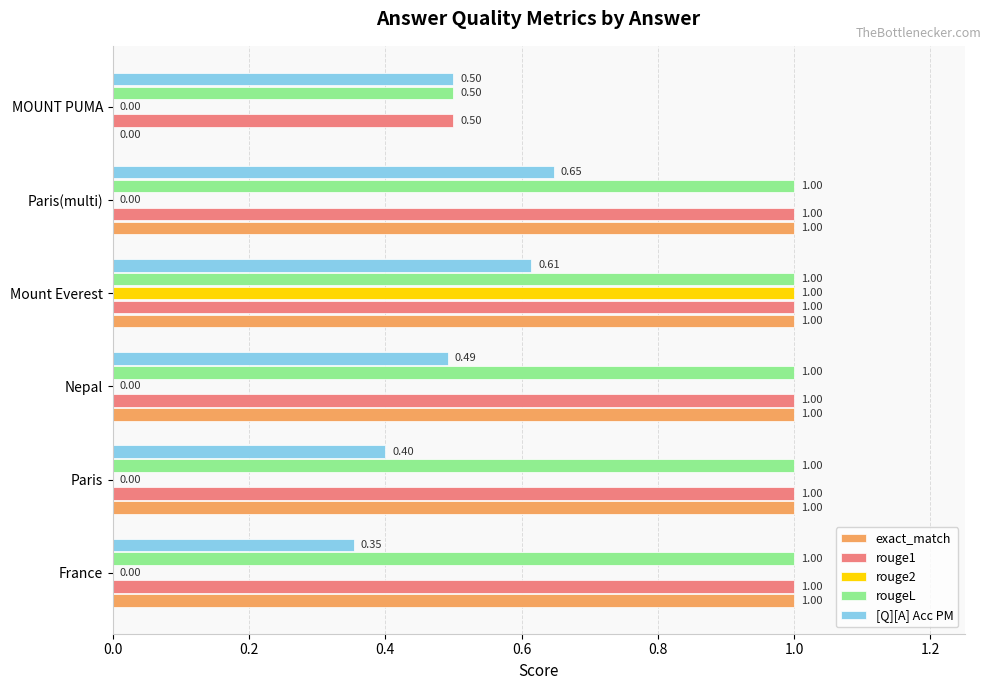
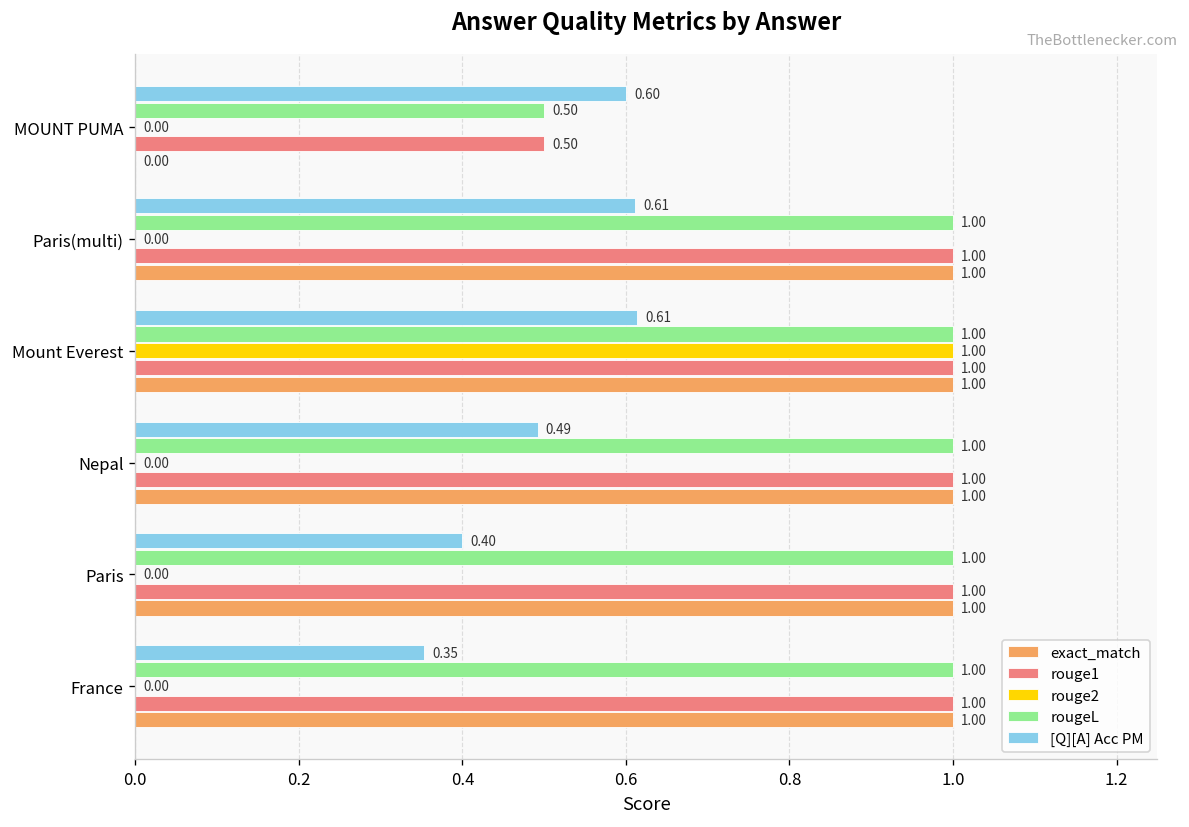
  {
    "rouge2": {
      "MOUNT PUMA": 0.00,
      "Paris(multi)": 0.00,
      "Mount Everest": 1.00,
      "Nepal": 0.00,
      "Paris": 0.00,
      "France": 0.00
    },
    "rougeL": {
      "MOUNT PUMA": 0.50,
      "Paris(multi)": 1.00,
      "Mount Everest": 1.00,
      "Nepal": 1.00,
      "Paris": 1.00,
      "France": 1.00
    },
    "[Q][A] Acc PM": {
-     "MOUNT PUMA": 0.50,
-     "Paris(multi)": 0.65,
+     "MOUNT PUMA": 0.60,
+     "Paris(multi)": 0.61,
      "Mount Everest": 0.61,
      "Nepal": 0.49,
      "Paris": 0.40,
      "France": 0.35
    }
  }
